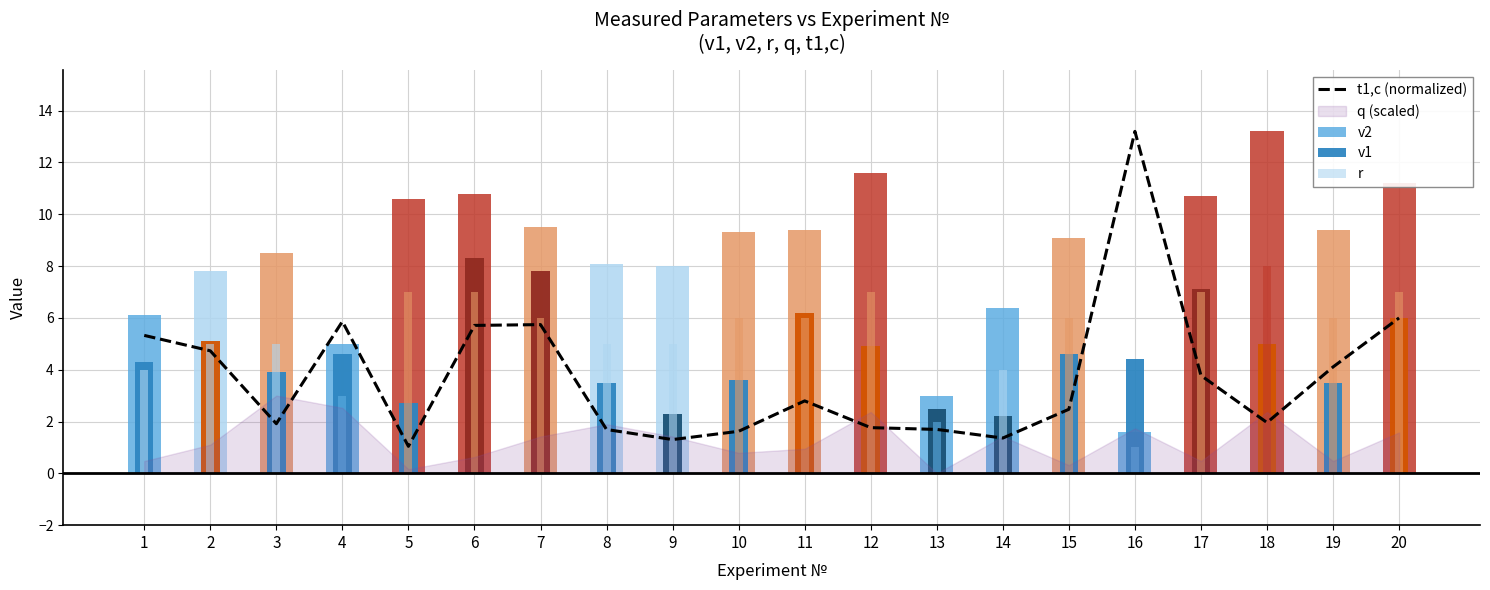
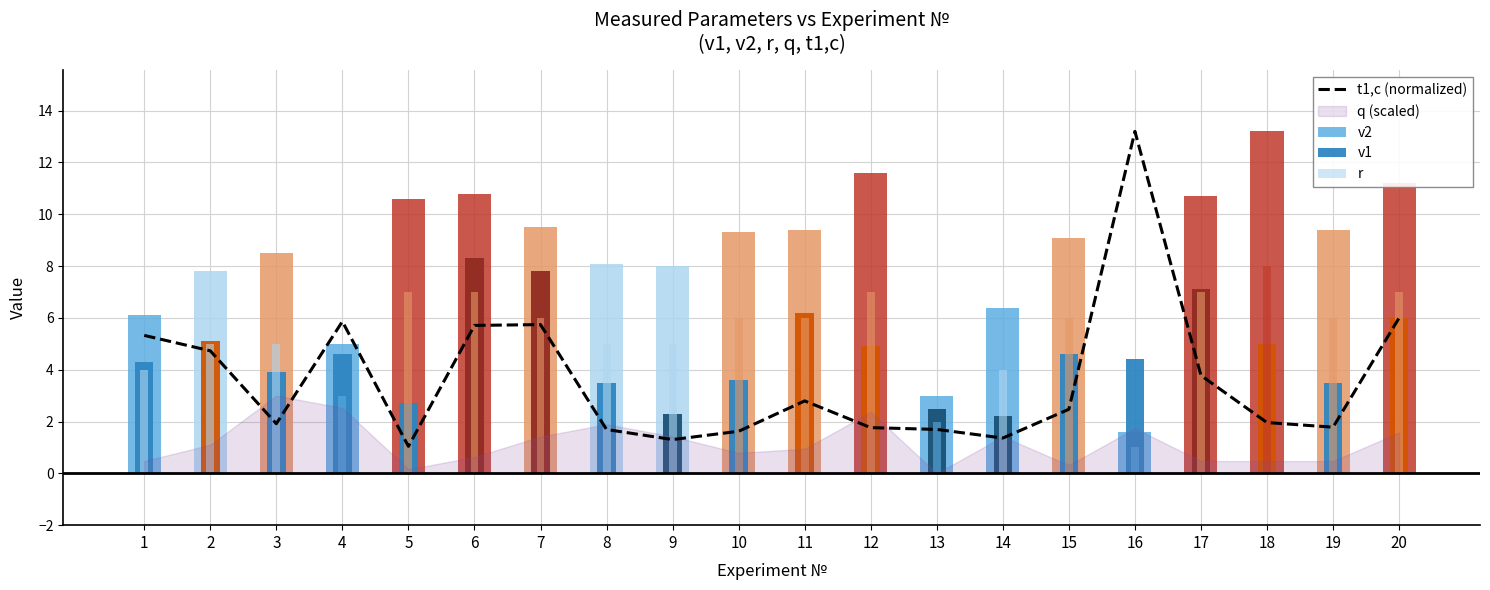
  {
    "t1,c (normalized)": {
      "1": 5.3,
      "2": 4.7,
      "3": 1.9,
      "4": 5.9,
      "5": 1.0,
      "6": 5.7,
      "7": 5.7,
      "8": 1.7,
      "9": 1.3,
      "10": 1.6,
      "11": 2.8,
      "12": 1.8,
      "13": 1.7,
      "15": 2.5,
      "16": 13.2,
      "17": 3.8,
      "18": 2.0,
-     "19": 4.1,
+     "19": 1.8,
      "20": 6.0
    },
    "q (scaled)": {
      "1": 0.5,
      "2": 1.1,
      "3": 3.0,
      "4": 2.5,
      "5": 0.2,
      "6": 0.6,
      "7": 1.4,
      "8": 1.9,
      "9": 1.4,
      "10": 0.8,
      "11": 0.9,
      "12": 2.4,
      "13": 0.0,
      "15": 0.3,
      "16": 1.7,
      "17": 0.5,
-     "18": 2.4,
+     "18": 0.5,
      "19": 0.5,
      "20": 1.6
    }
  }
